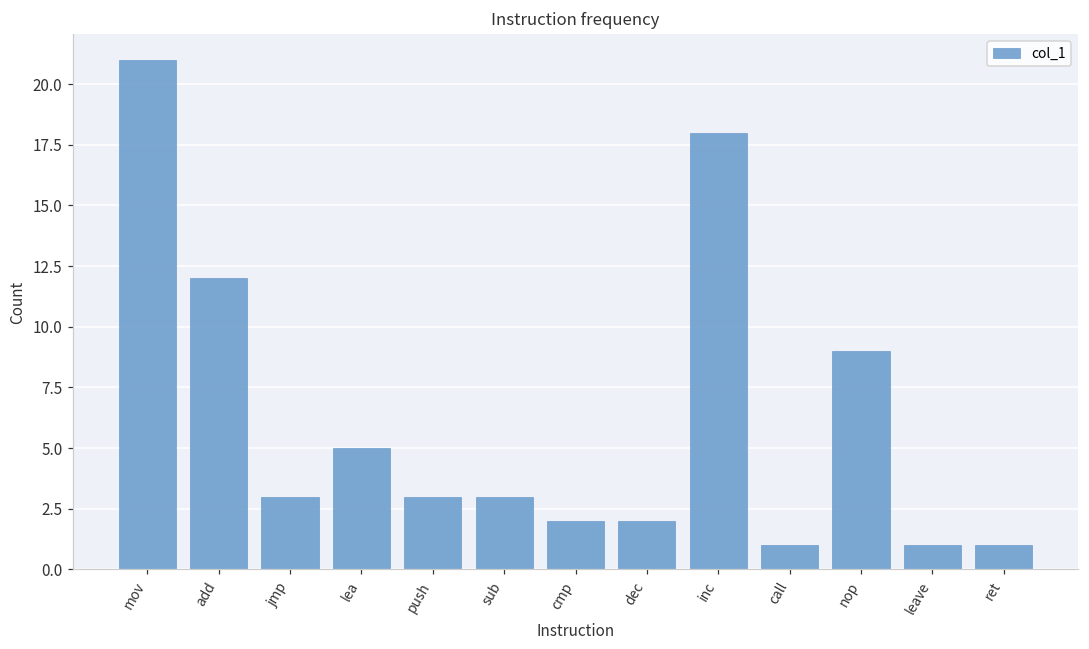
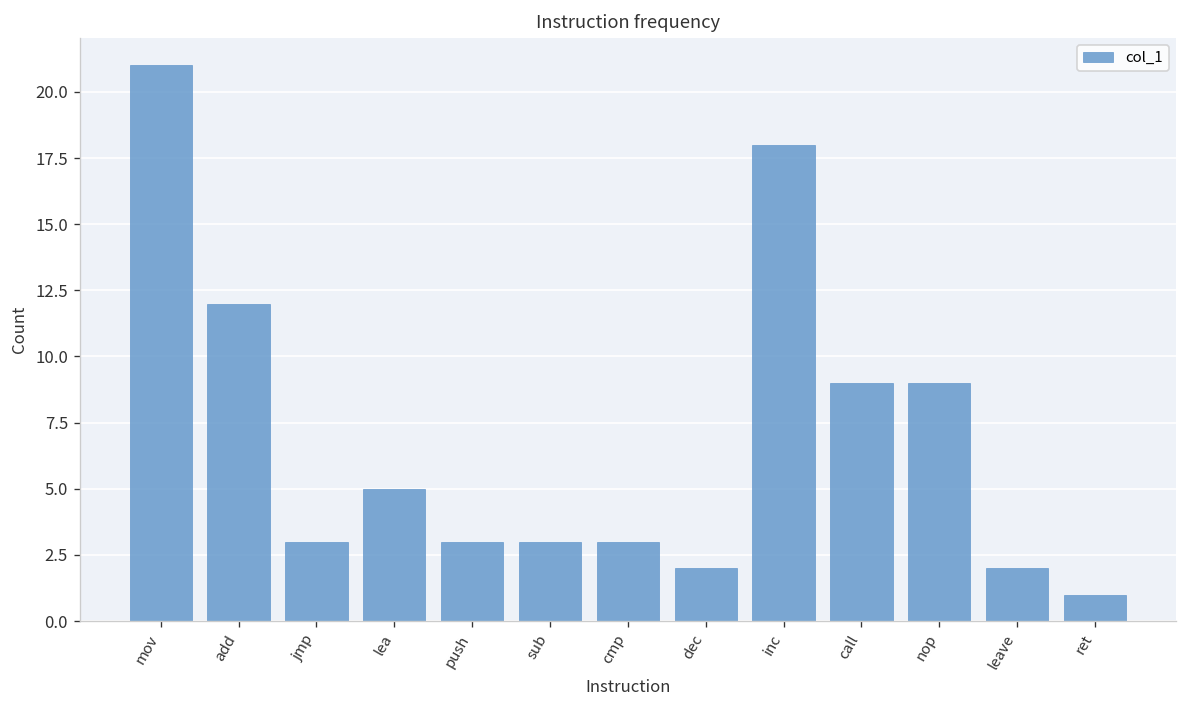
  {
    "mov": 21,
    "add": 12,
    "jmp": 3,
    "lea": 5,
    "push": 3,
    "sub": 3,
-   "cmp": 2,
+   "cmp": 3,
    "dec": 2,
    "inc": 18,
-   "call": 1,
+   "call": 9,
    "nop": 9,
-   "leave": 1,
+   "leave": 2,
    "ret": 1
  }
